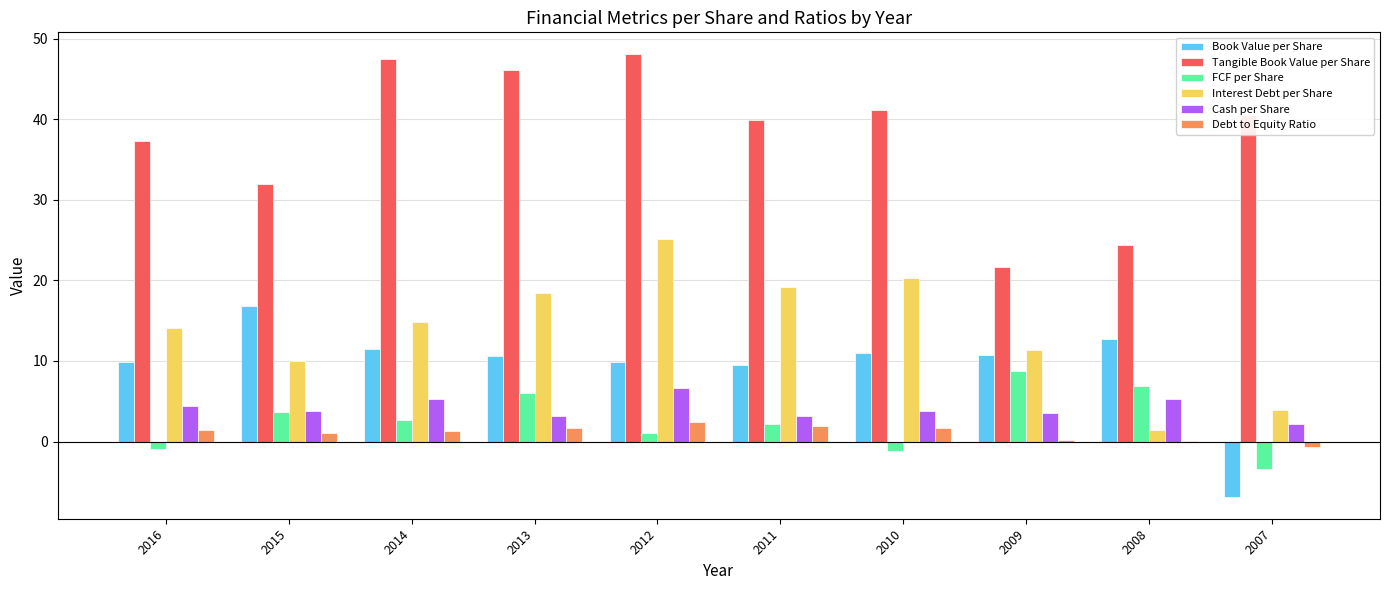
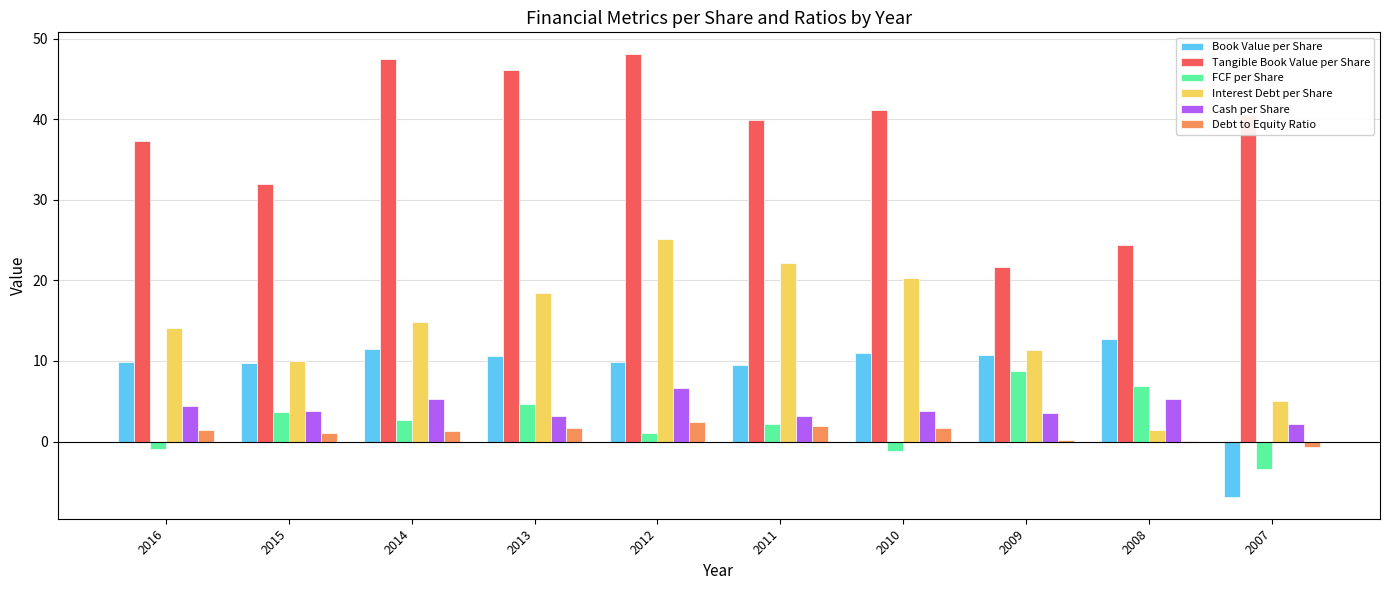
  {
    "Book Value per Share": {
      "2016": 10,
-     "2015": 17,
+     "2015": 10,
      "2014": 11,
      "2013": 11,
      "2012": 10,
      "2011": 10,
      "2010": 11,
      "2009": 11,
      "2008": 13,
      "2007": -7
    },
    "FCF per Share": {
      "2016": -1,
      "2015": 4,
      "2014": 3,
-     "2013": 6,
+     "2013": 5,
      "2012": 1,
      "2011": 2,
      "2010": -1,
      "2009": 9,
      "2008": 7,
      "2007": -3
    },
    "Interest Debt per Share": {
      "2016": 14,
      "2015": 10,
      "2014": 15,
      "2013": 18,
      "2012": 25,
-     "2011": 19,
+     "2011": 22,
      "2010": 20,
      "2009": 11,
      "2008": 1,
-     "2007": 4
+     "2007": 5
    },
    "Cash per Share": {
      "2016": 4,
      "2015": 4,
      "2014": 5,
      "2013": 3,
      "2012": 7,
      "2011": 3,
      "2010": 4,
      "2009": 4,
      "2008": 5,
      "2007": 2
    }
  }
